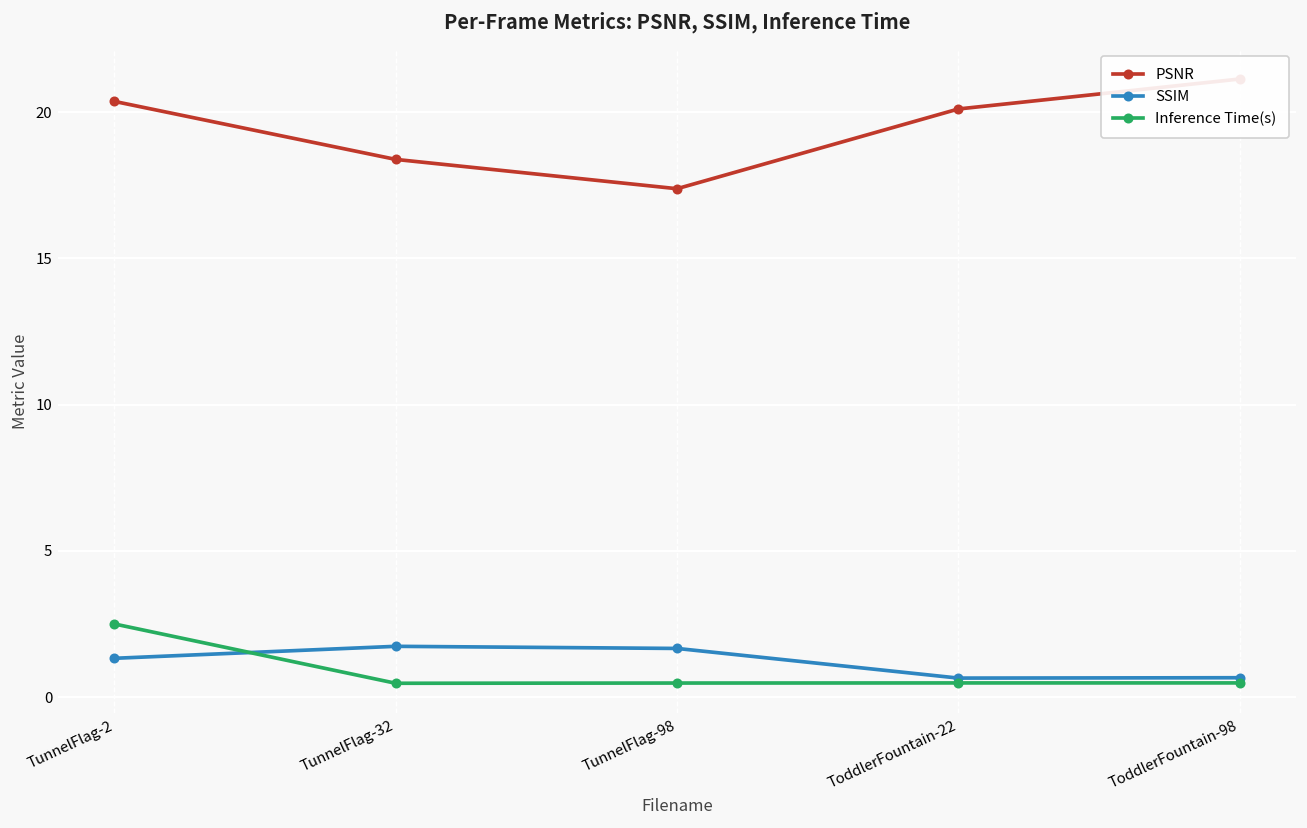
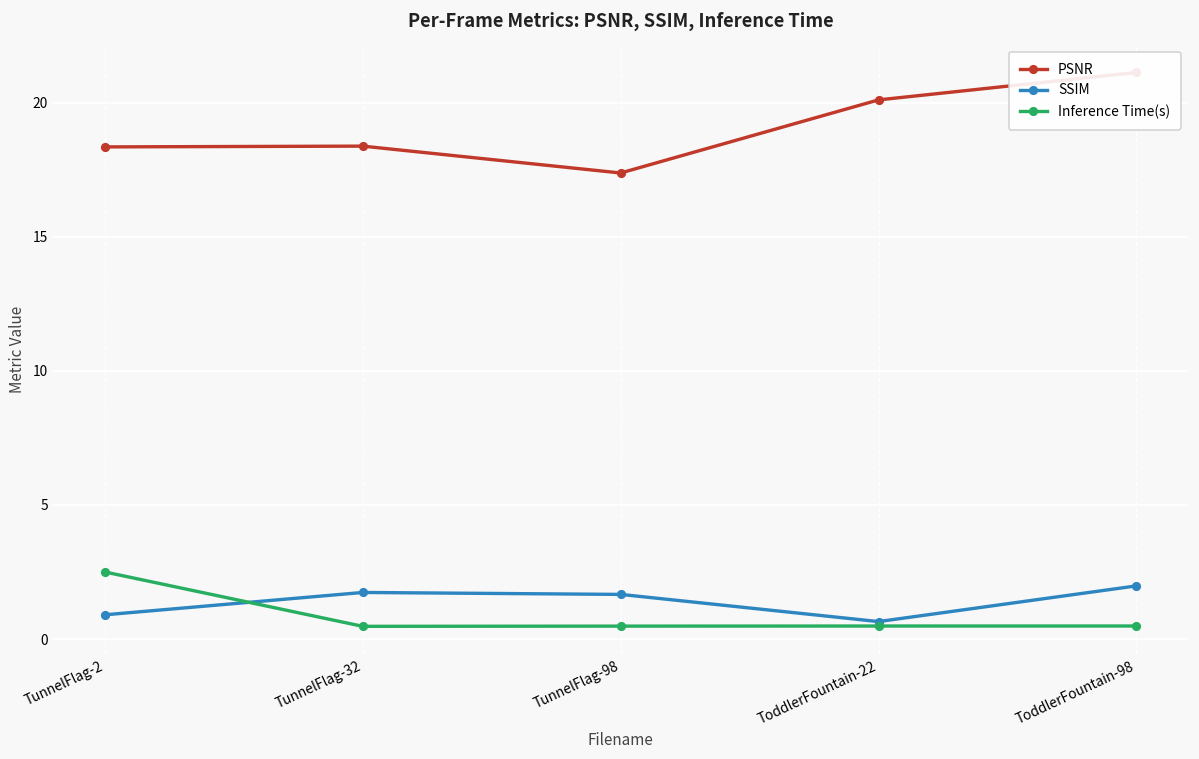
  {
    "PSNR": {
-     "TunnelFlag-2": 20.4,
+     "TunnelFlag-2": 18.4,
      "TunnelFlag-32": 18.4,
      "TunnelFlag-98": 17.4,
      "ToddlerFountain-22": 20.1
    },
    "SSIM": {
-     "TunnelFlag-2": 1.3,
+     "TunnelFlag-2": 0.9,
      "TunnelFlag-32": 1.7,
      "TunnelFlag-98": 1.7,
      "ToddlerFountain-22": 0.7,
-     "ToddlerFountain-98": 0.7
+     "ToddlerFountain-98": 2.0
    },
    "Inference Time(s)": {
      "TunnelFlag-2": 2.5,
      "TunnelFlag-32": 0.5,
      "TunnelFlag-98": 0.5,
      "ToddlerFountain-22": 0.5,
      "ToddlerFountain-98": 0.5
    }
  }
